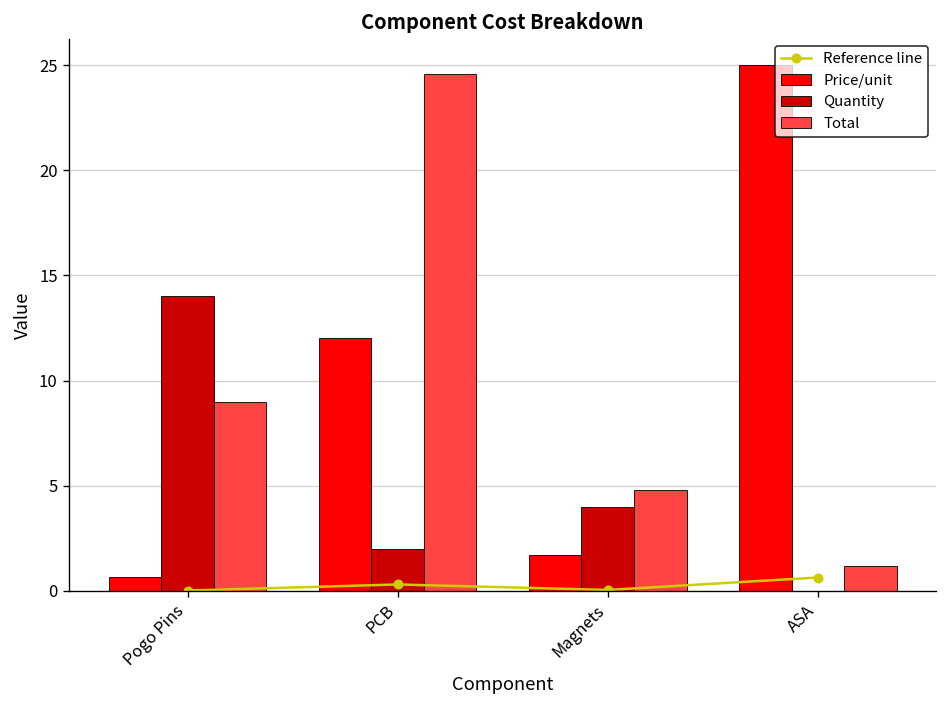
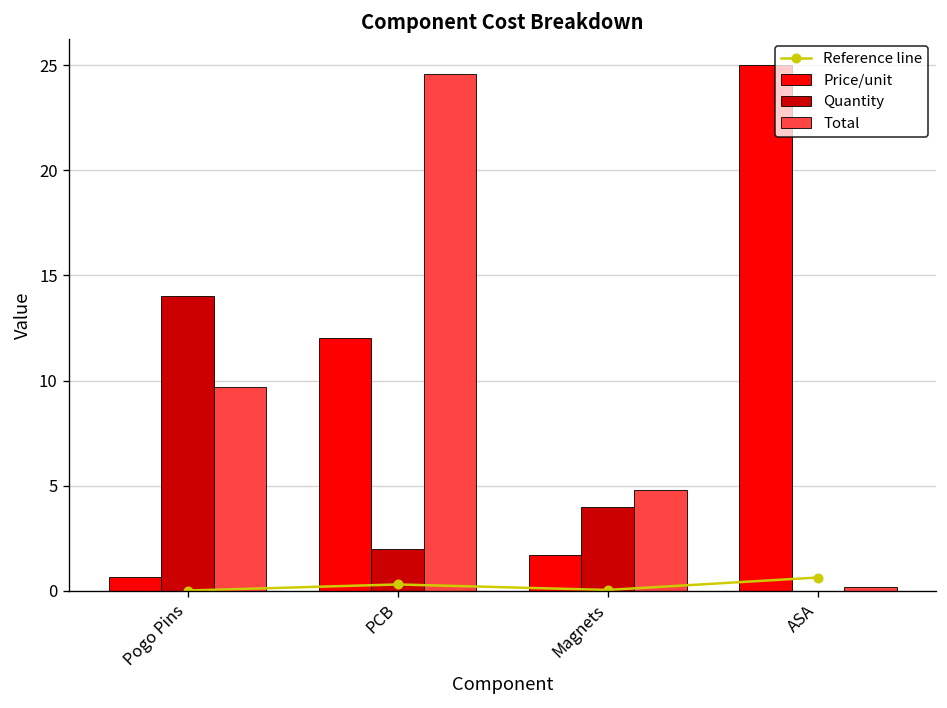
  {
    "Reference line": {
      "Pogo Pins": 0.0,
      "PCB": 0.3,
      "Magnets": 0.0,
      "ASA": 0.6
    },
    "Total": {
-     "Pogo Pins": 9.0,
+     "Pogo Pins": 9.7,
      "PCB": 24.6,
      "Magnets": 4.8,
-     "ASA": 1.2
+     "ASA": 0.2
    }
  }
